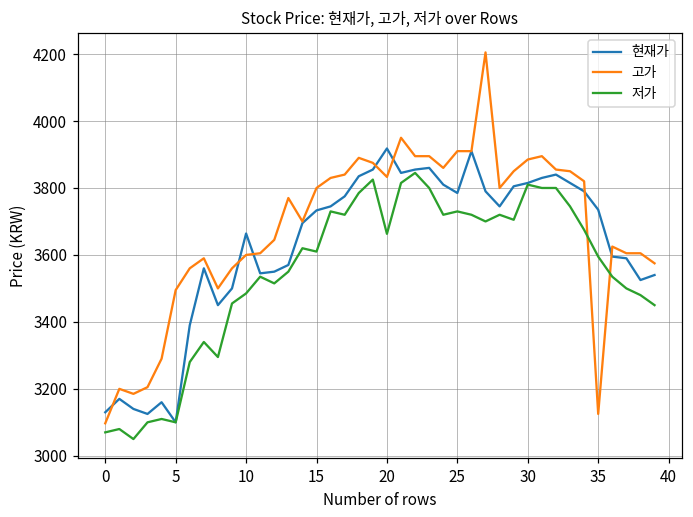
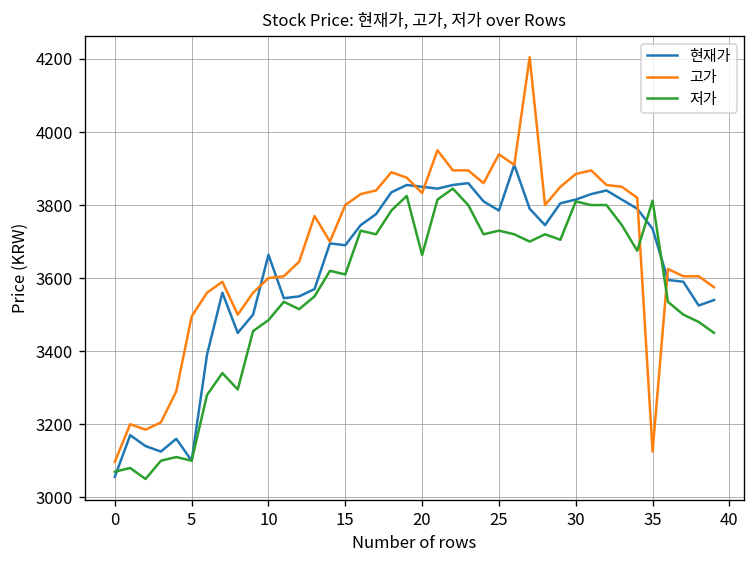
  {
    "현재가": {
-     "0": 3130,
+     "0": 3060,
      "10": 3660,
-     "15": 3730,
-     "20": 3920,
+     "15": 3690,
+     "20": 3850,
      "25": 3790,
      "35": 3740
    },
    "고가": {
      "0": 3100,
      "5": 3500,
      "10": 3600,
      "15": 3800,
      "20": 3830,
-     "25": 3910,
+     "25": 3940,
      "30": 3890,
      "35": 3130
    },
    "저가": {
      "0": 3070,
      "10": 3490,
      "15": 3610,
      "20": 3660,
      "25": 3730,
-     "35": 3600
+     "35": 3810
    }
  }
